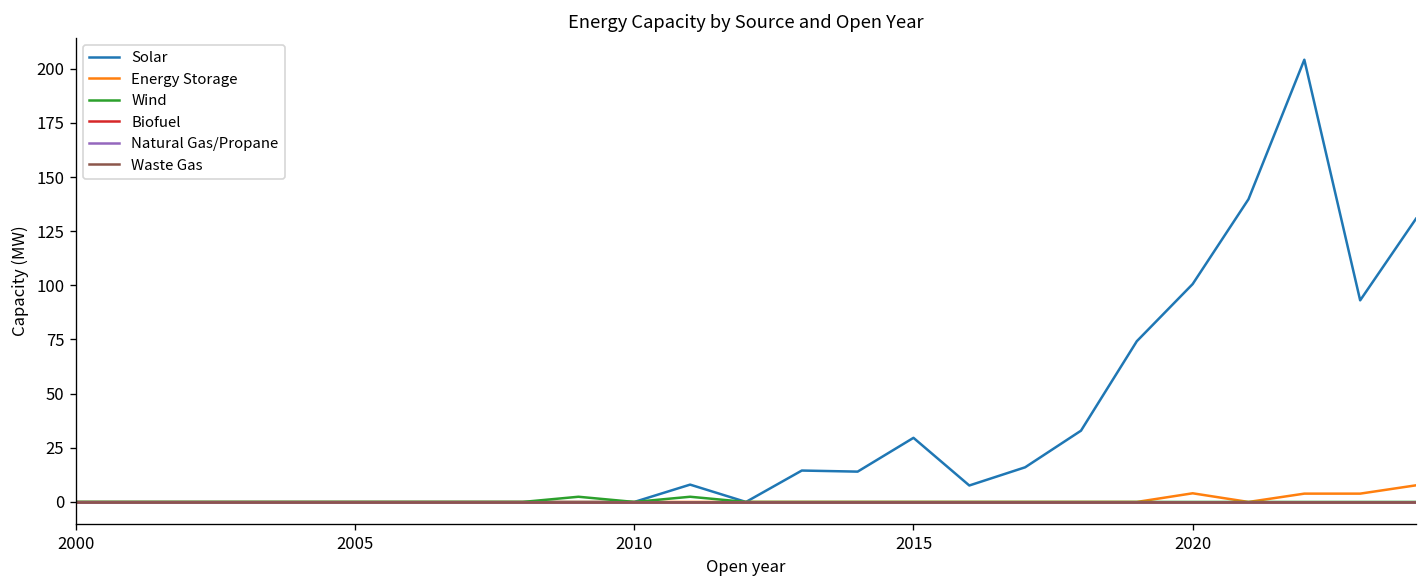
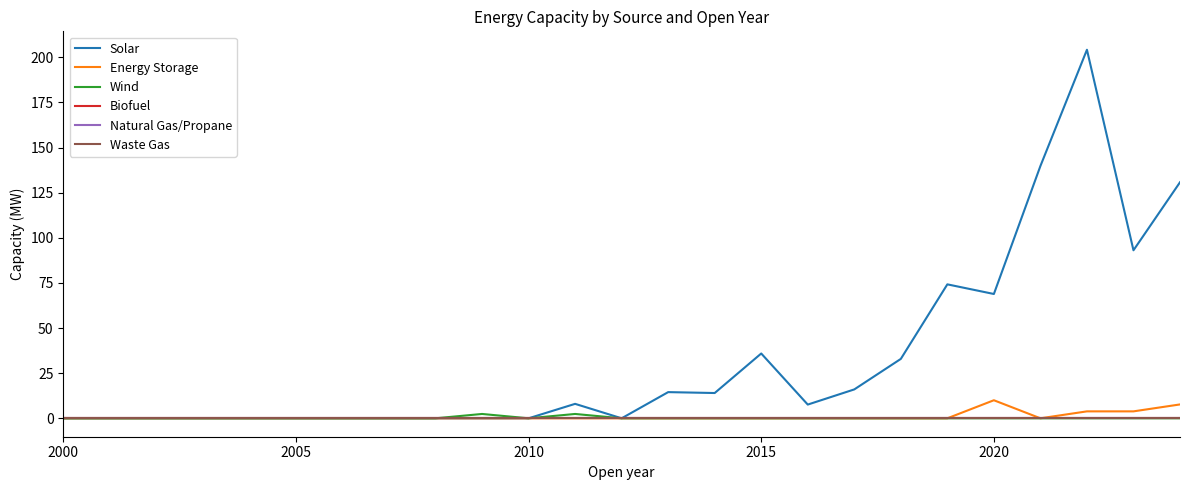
  {
    "Solar": {
-     "2015": 30,
-     "2020": 101
+     "2015": 36,
+     "2020": 69
    },
    "Energy Storage": {
-     "2020": 4
+     "2020": 10
    }
  }
